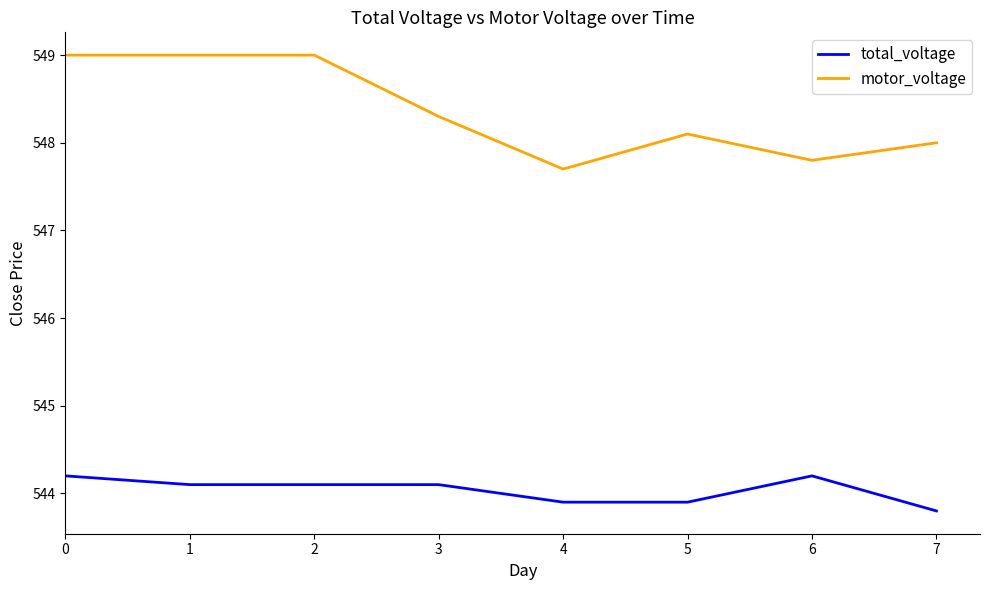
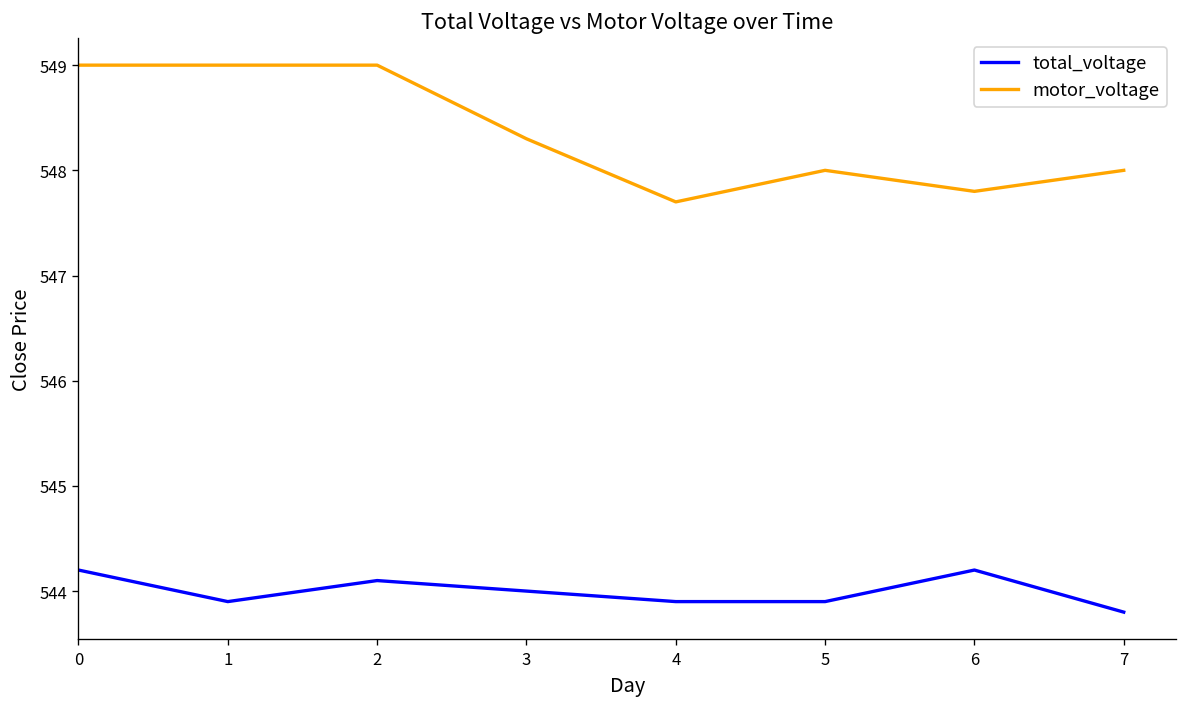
  {
    "total_voltage": {
      "0": 544.2,
-     "1": 544.1,
+     "1": 543.9,
      "2": 544.1,
-     "3": 544.1,
+     "3": 544.0,
      "4": 543.9,
      "5": 543.9,
      "6": 544.2,
      "7": 543.8
    },
    "motor_voltage": {
      "0": 549.0,
      "1": 549.0,
      "2": 549.0,
      "3": 548.3,
      "4": 547.7,
-     "5": 548.1,
+     "5": 548.0,
      "6": 547.8,
      "7": 548.0
    }
  }
